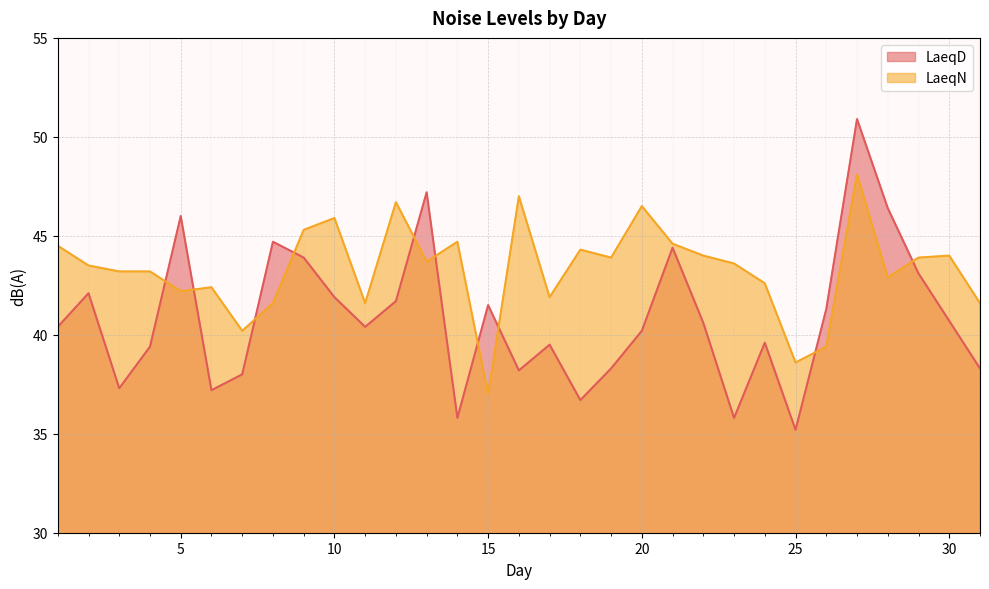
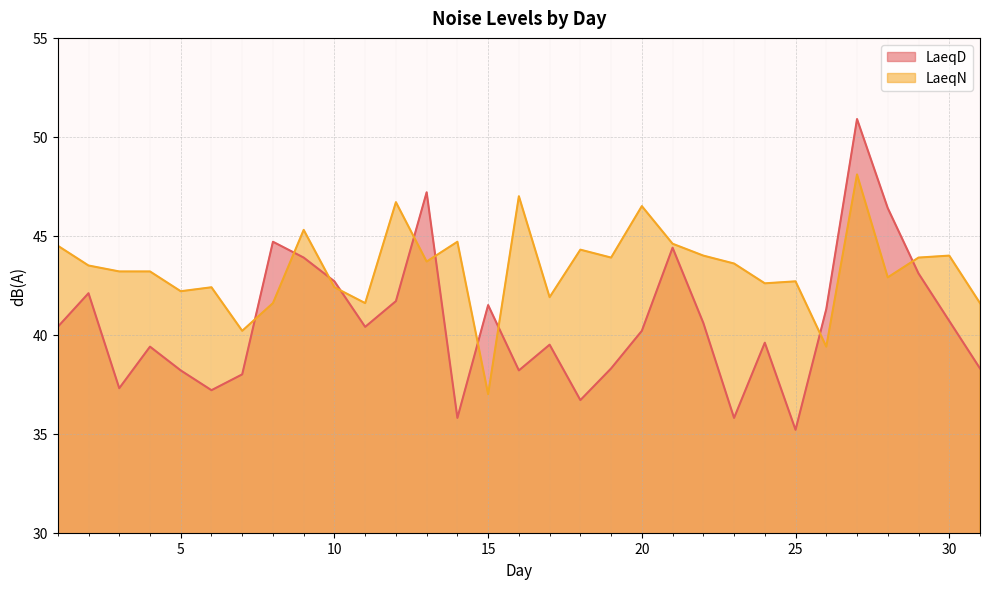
  {
    "LaeqD": {
-     "5": 46.0,
-     "10": 41.9,
+     "5": 38.2,
+     "10": 42.7,
      "15": 41.5,
      "20": 40.2,
      "25": 35.2,
      "30": 40.7
    },
    "LaeqN": {
      "5": 42.2,
-     "10": 45.9,
+     "10": 42.4,
      "15": 37.0,
      "20": 46.5,
-     "25": 38.6,
+     "25": 42.7,
      "30": 44.0
    }
  }
